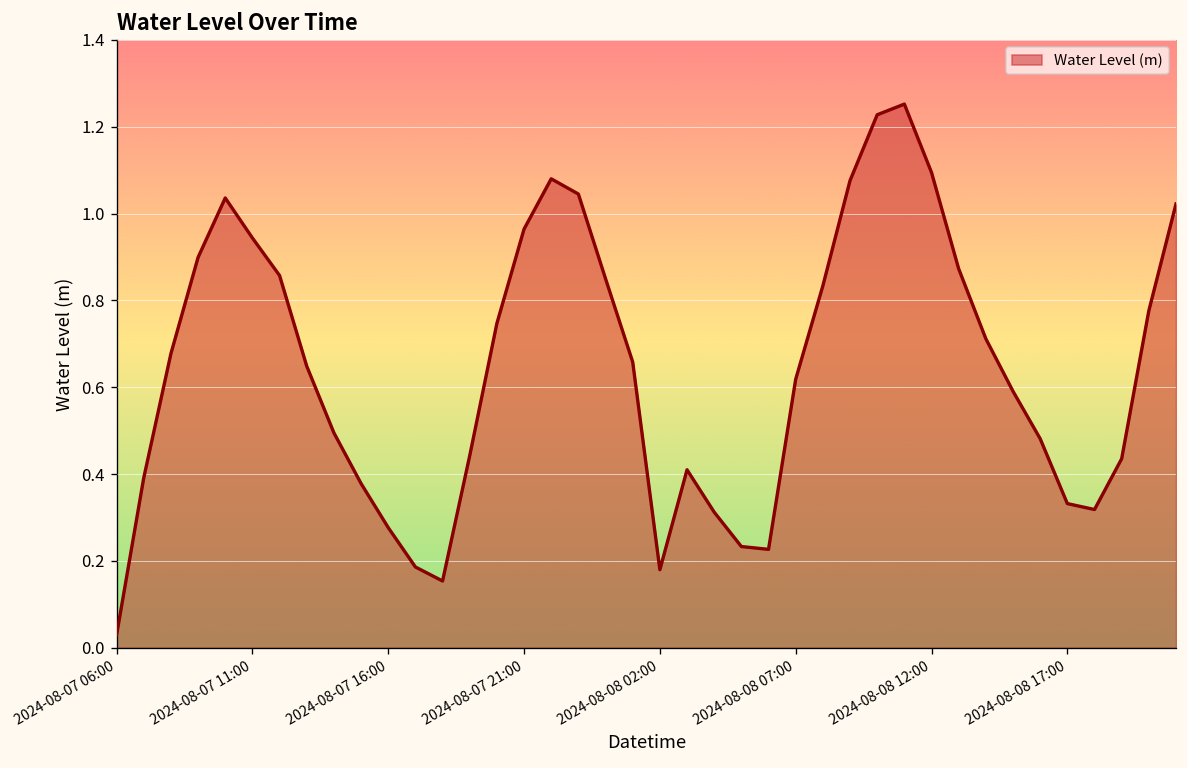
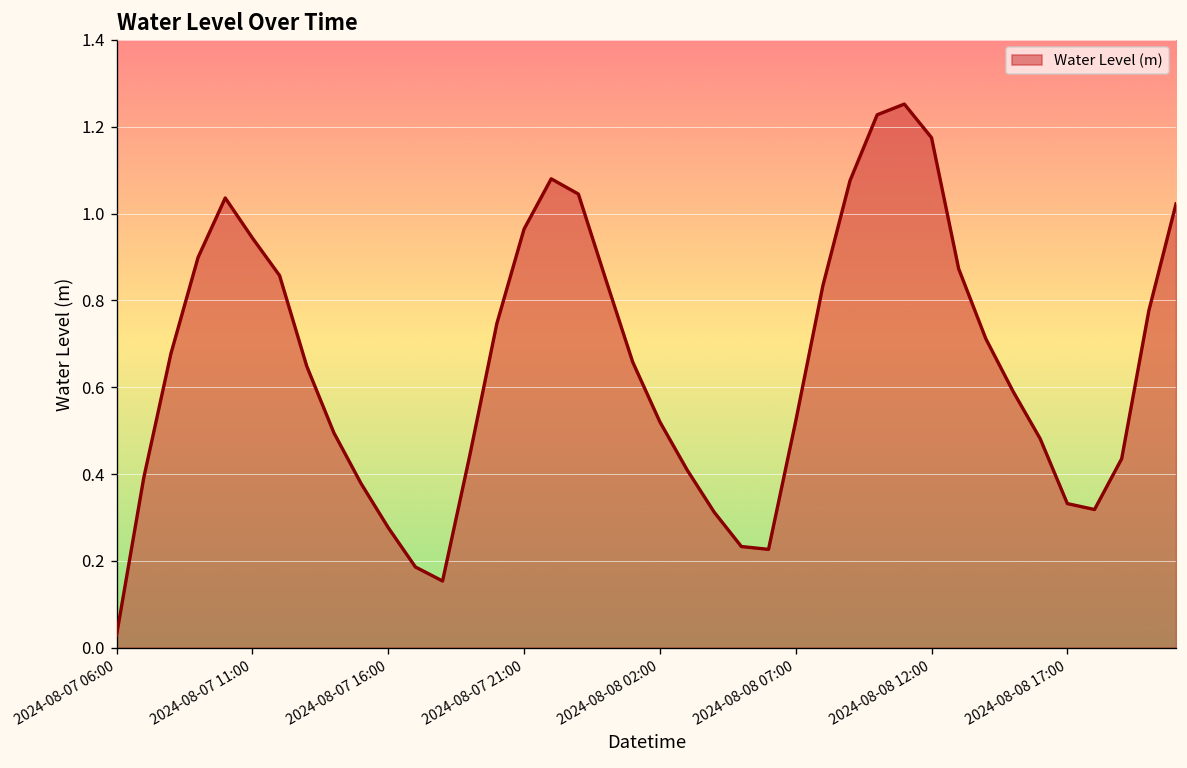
  {
    "2024-08-07 06:00": 0.03,
    "2024-08-07 11:00": 0.94,
    "2024-08-07 16:00": 0.28,
    "2024-08-07 21:00": 0.96,
-   "2024-08-08 02:00": 0.18,
-   "2024-08-08 07:00": 0.62,
-   "2024-08-08 12:00": 1.09,
+   "2024-08-08 02:00": 0.52,
+   "2024-08-08 07:00": 0.52,
+   "2024-08-08 12:00": 1.18,
    "2024-08-08 17:00": 0.33
  }
